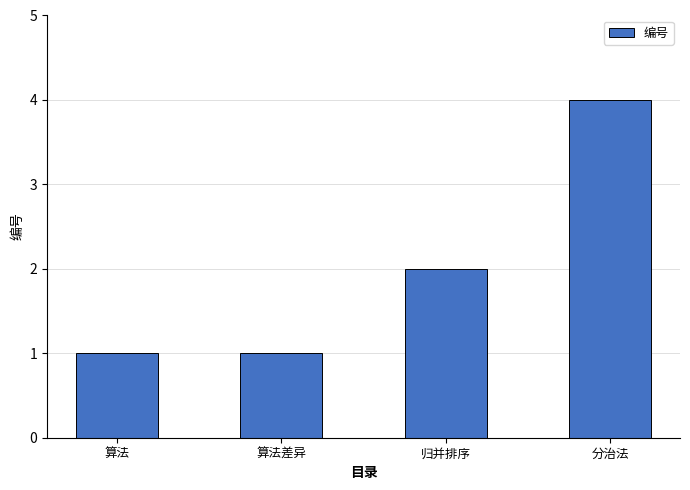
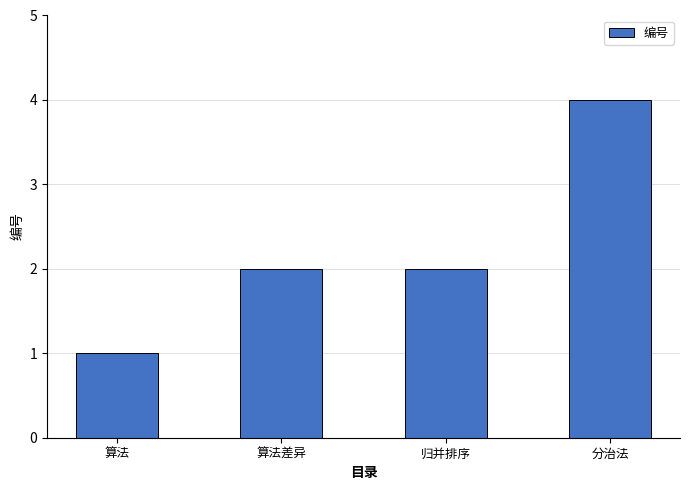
  {
    "算法": 1,
-   "算法差异": 1,
+   "算法差异": 2,
    "归并排序": 2,
    "分治法": 4
  }
